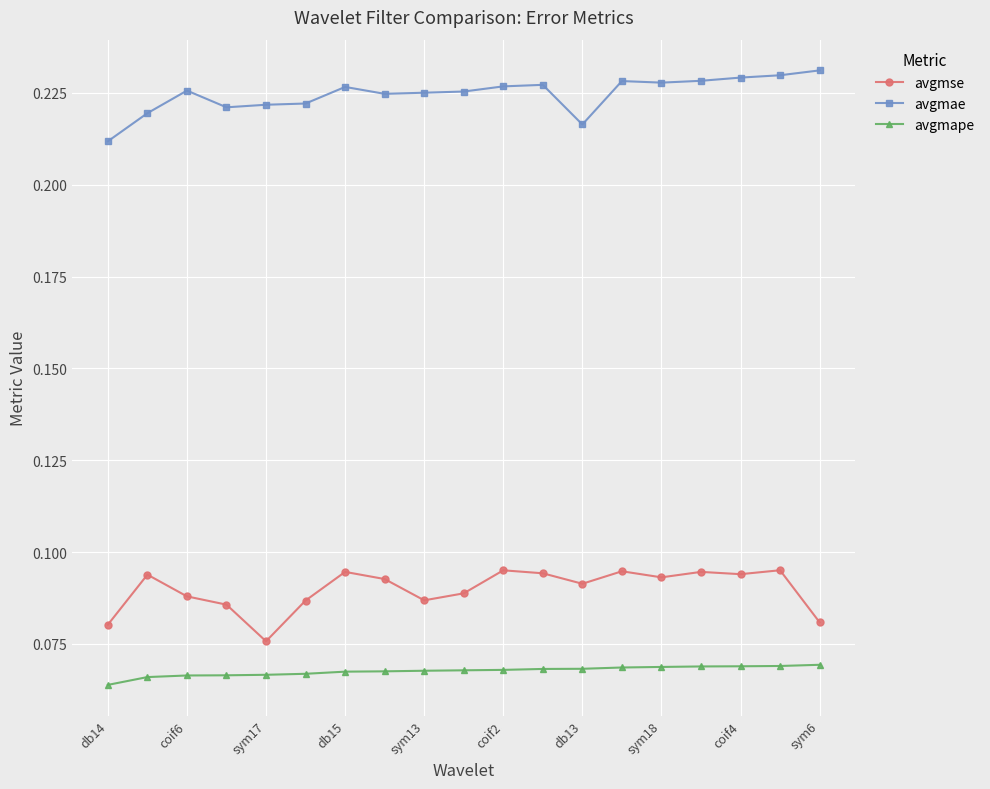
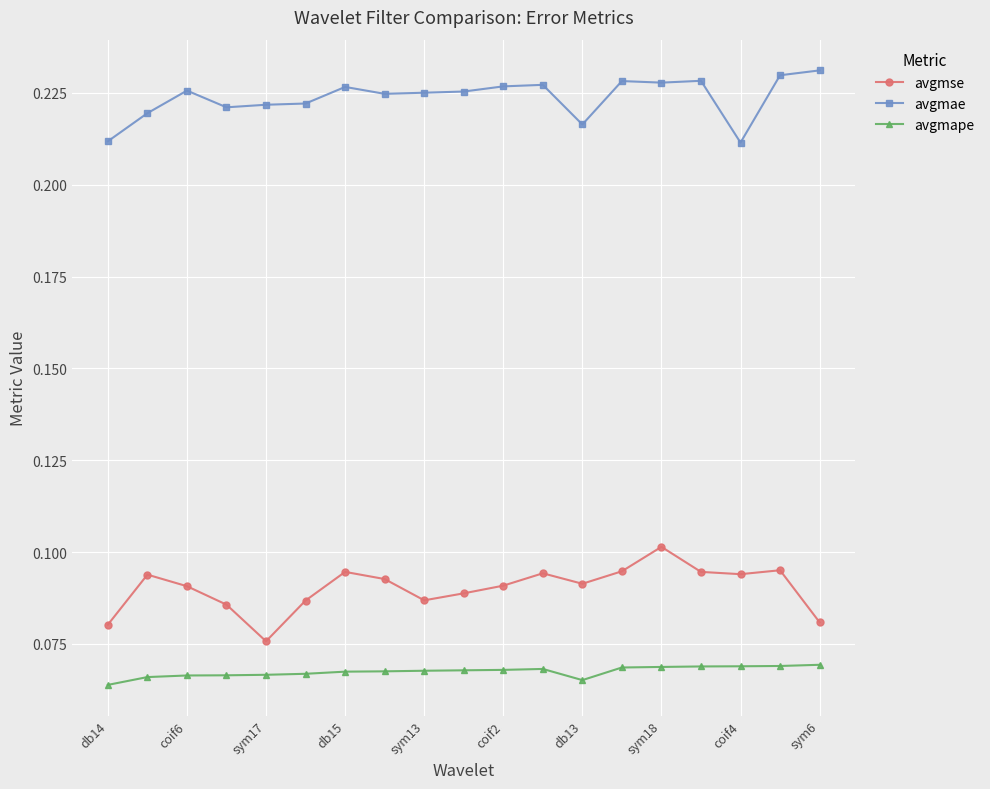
  {
    "avgmse": {
      "db14": 0.080,
-     "coif6": 0.088,
+     "coif6": 0.091,
      "sym17": 0.076,
      "db15": 0.095,
      "sym13": 0.087,
-     "coif2": 0.095,
+     "coif2": 0.091,
      "db13": 0.091,
-     "sym18": 0.093,
+     "sym18": 0.101,
      "coif4": 0.094,
      "sym6": 0.081
    },
    "avgmae": {
      "db14": 0.212,
      "coif6": 0.226,
      "sym17": 0.222,
      "db15": 0.227,
      "sym13": 0.225,
      "coif2": 0.227,
      "db13": 0.216,
      "sym18": 0.228,
-     "coif4": 0.229,
+     "coif4": 0.211,
      "sym6": 0.231
    },
    "avgmape": {
      "db14": 0.064,
      "coif6": 0.066,
      "sym17": 0.067,
      "db15": 0.067,
      "sym13": 0.068,
      "coif2": 0.068,
-     "db13": 0.068,
+     "db13": 0.065,
      "sym18": 0.069,
      "coif4": 0.069,
      "sym6": 0.069
    }
  }
